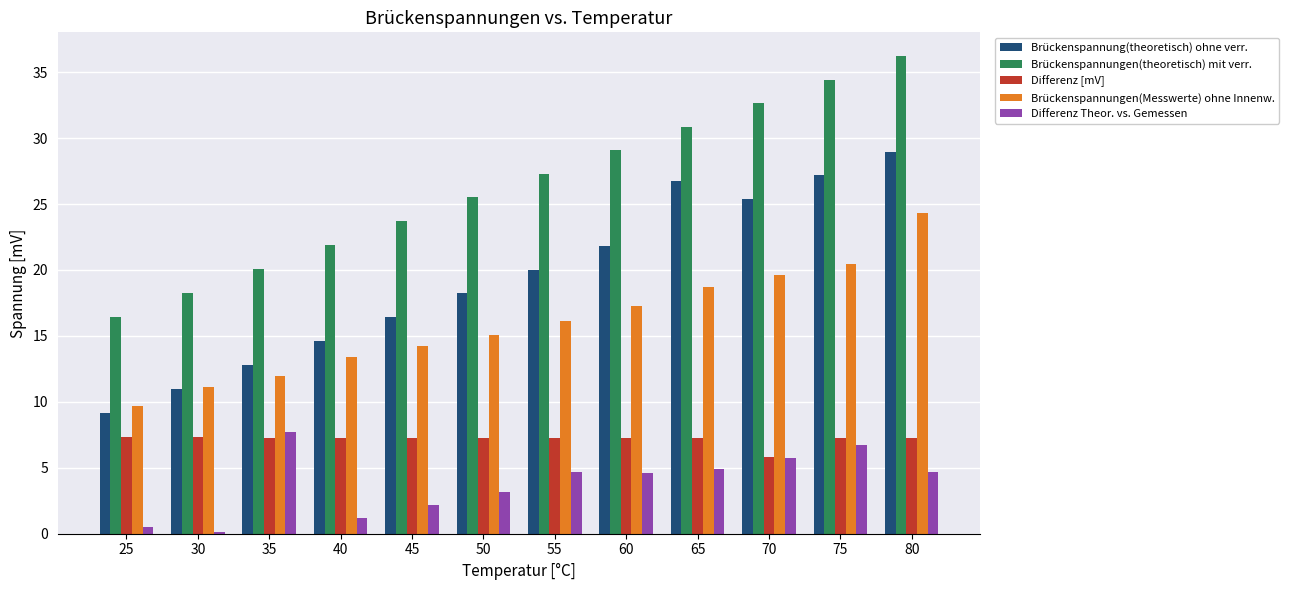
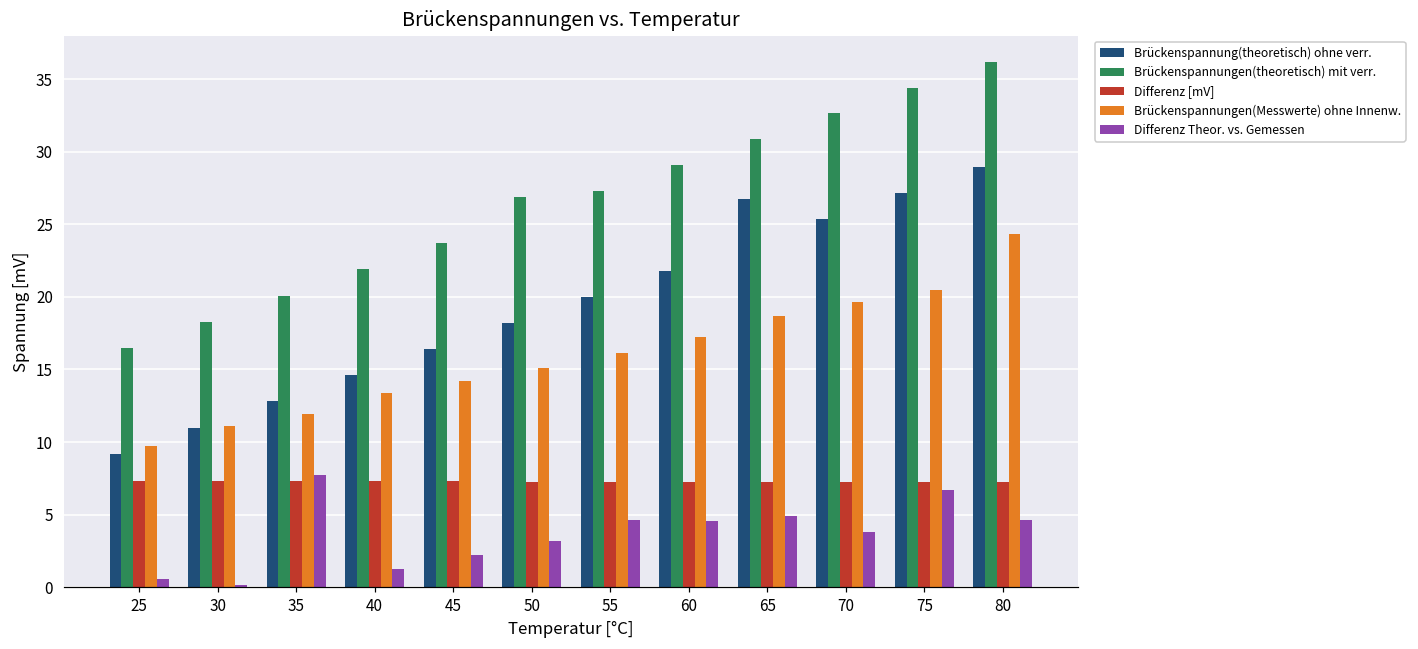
  {
    "Brückenspannung(theoretisch) ohne verr.": {
      "25": 9.2,
      "30": 11.0,
      "35": 12.8,
      "40": 14.6,
      "45": 16.4,
      "50": 18.2,
      "55": 20.0,
      "60": 21.8,
      "65": 26.8,
      "70": 25.4,
      "75": 27.2,
      "80": 29.0
    },
    "Brückenspannungen(theoretisch) mit verr.": {
      "25": 16.5,
      "30": 18.3,
      "35": 20.1,
      "40": 21.9,
      "45": 23.7,
-     "50": 25.5,
+     "50": 26.9,
      "55": 27.3,
      "60": 29.1,
      "65": 30.9,
      "70": 32.7,
      "75": 34.4,
      "80": 36.2
    },
    "Differenz [mV]": {
      "25": 7.3,
      "30": 7.3,
      "35": 7.3,
      "40": 7.3,
      "45": 7.3,
      "50": 7.3,
      "55": 7.3,
      "60": 7.3,
      "65": 7.3,
-     "70": 5.9,
+     "70": 7.3,
      "75": 7.2,
      "80": 7.2
    },
    "Brückenspannungen(Messwerte) ohne Innenw.": {
      "25": 9.7,
      "30": 11.1,
      "35": 12.0,
      "40": 13.4,
      "45": 14.2,
      "50": 15.1,
      "55": 16.1,
      "60": 17.3,
      "65": 18.7,
      "70": 19.6,
      "75": 20.5,
      "80": 24.3
    },
    "Differenz Theor. vs. Gemessen": {
      "25": 0.5,
      "35": 7.7,
      "40": 1.2,
      "45": 2.2,
      "50": 3.2,
      "55": 4.7,
      "60": 4.6,
      "65": 4.9,
-     "70": 5.8,
+     "70": 3.8,
      "75": 6.7,
      "80": 4.7
    }
  }
